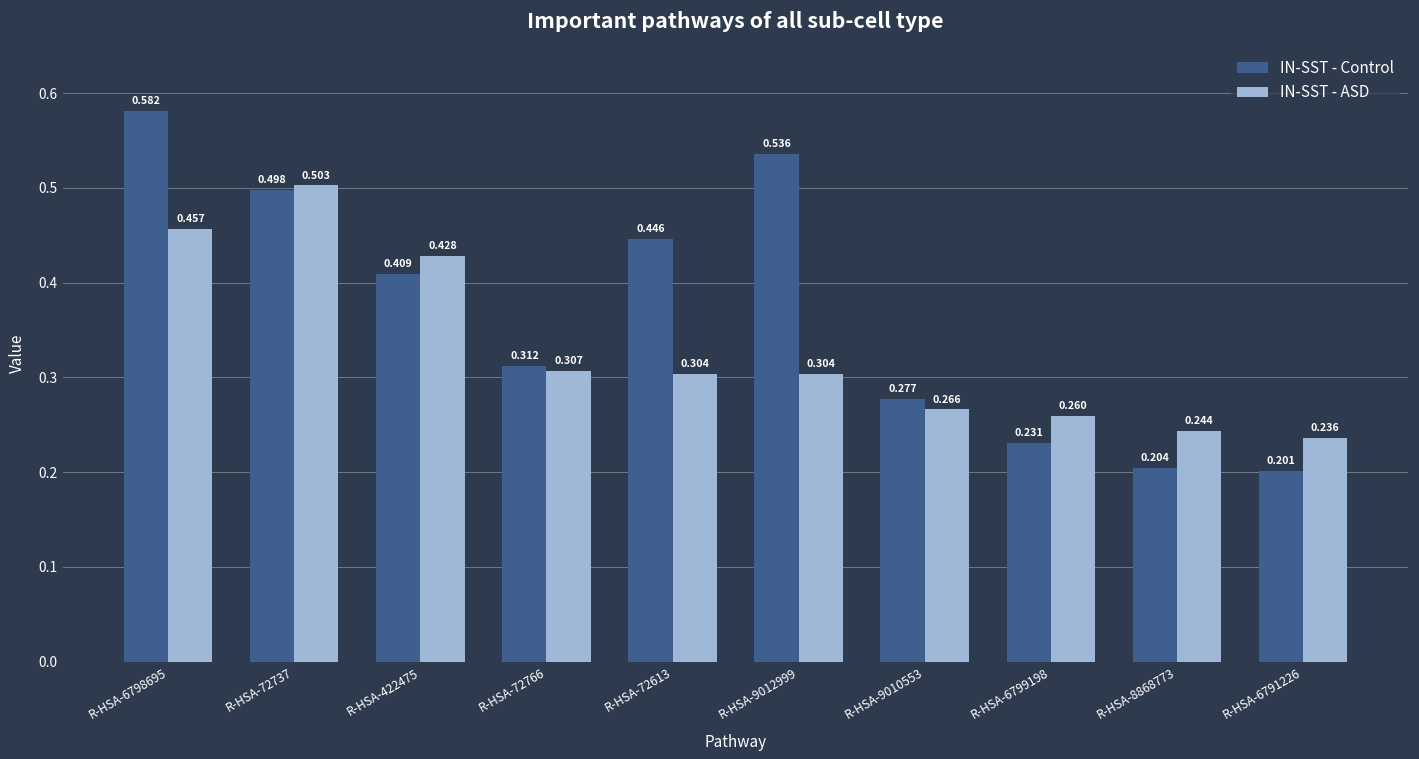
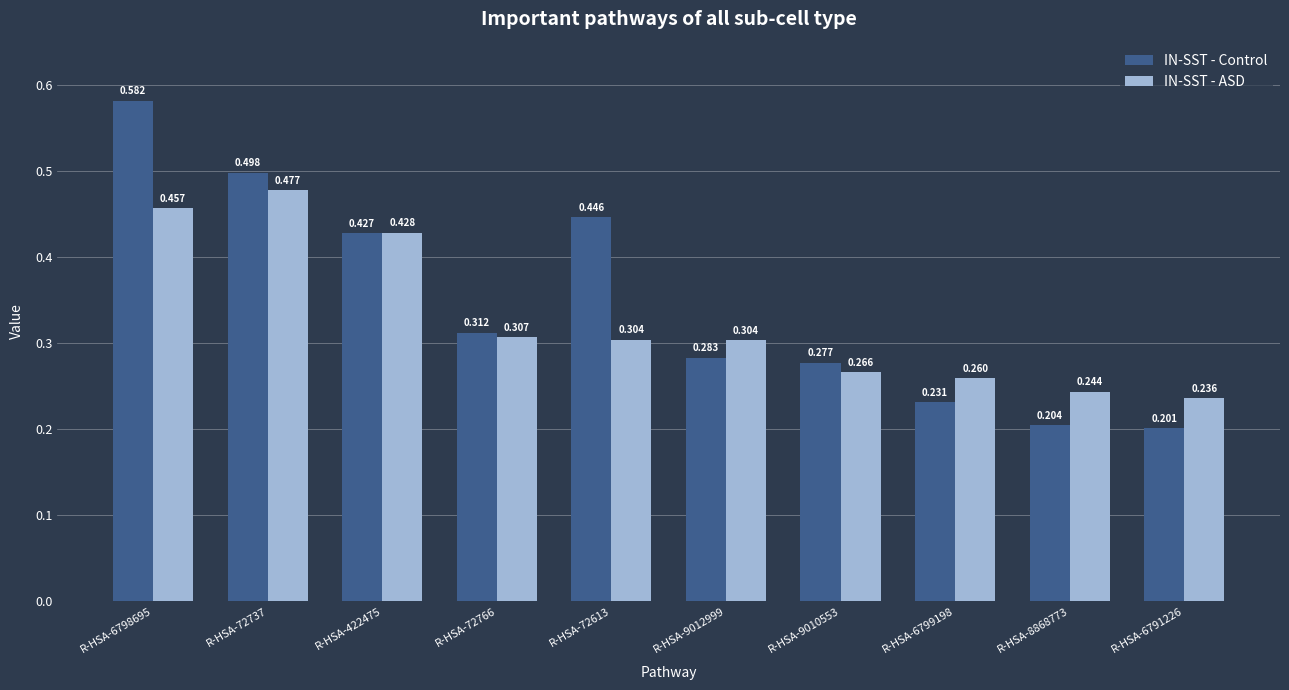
  {
    "IN-SST - Control": {
      "R-HSA-6798695": 0.582,
      "R-HSA-72737": 0.498,
-     "R-HSA-422475": 0.409,
+     "R-HSA-422475": 0.427,
      "R-HSA-72766": 0.312,
      "R-HSA-72613": 0.446,
-     "R-HSA-9012999": 0.536,
+     "R-HSA-9012999": 0.283,
      "R-HSA-9010553": 0.277,
      "R-HSA-6799198": 0.231,
      "R-HSA-8868773": 0.204,
      "R-HSA-6791226": 0.201
    },
    "IN-SST - ASD": {
      "R-HSA-6798695": 0.457,
-     "R-HSA-72737": 0.503,
+     "R-HSA-72737": 0.477,
      "R-HSA-422475": 0.428,
      "R-HSA-72766": 0.307,
      "R-HSA-72613": 0.304,
      "R-HSA-9012999": 0.304,
      "R-HSA-9010553": 0.266,
      "R-HSA-6799198": 0.260,
      "R-HSA-8868773": 0.244,
      "R-HSA-6791226": 0.236
    }
  }
